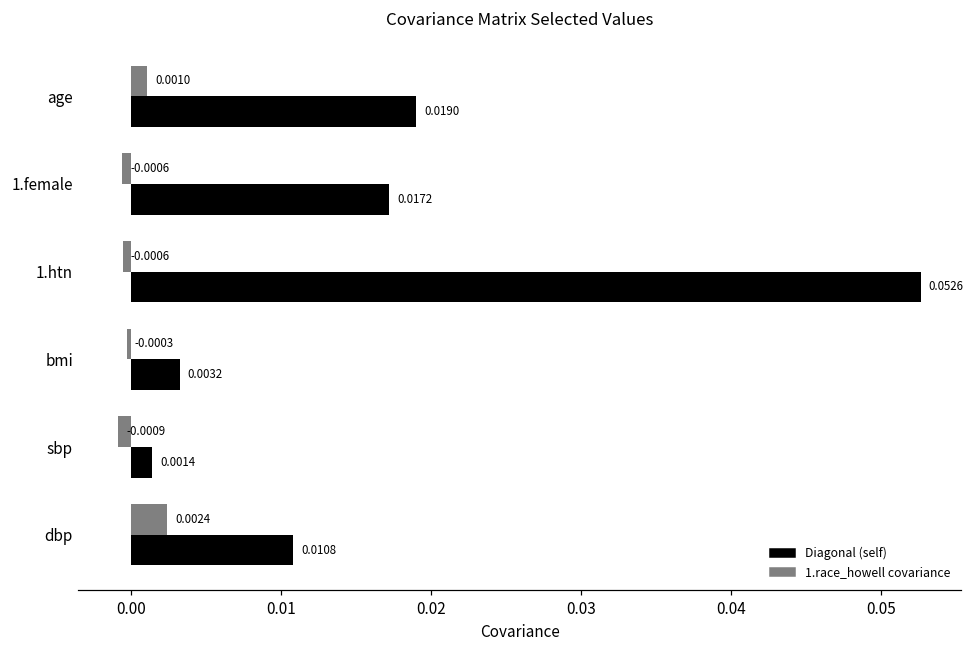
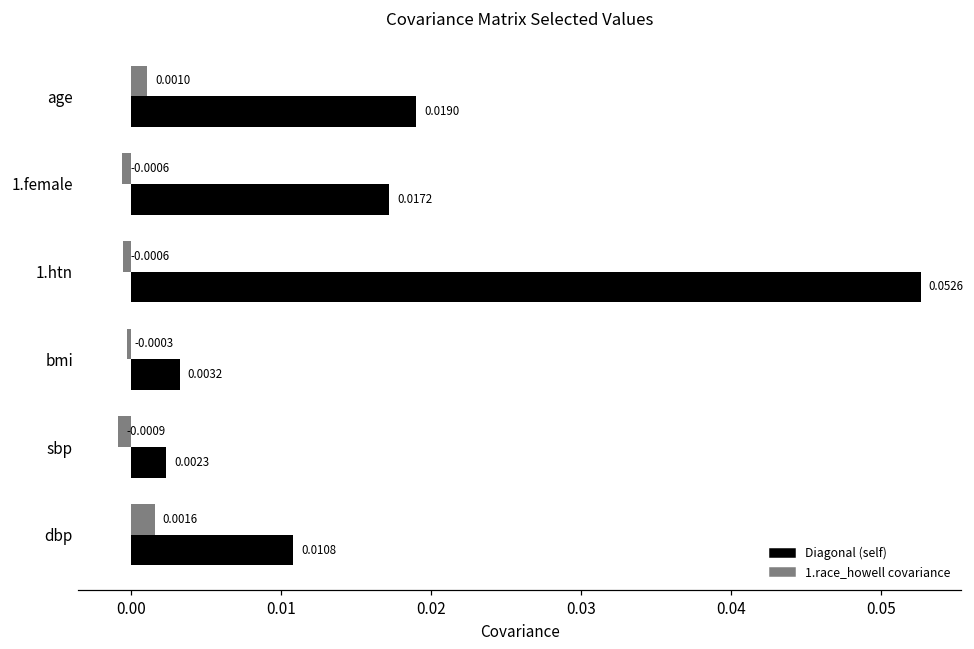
  {
    "Diagonal (self)": {
      "age": 0.0190,
      "1.female": 0.0172,
      "1.htn": 0.0526,
      "bmi": 0.0032,
-     "sbp": 0.0014,
+     "sbp": 0.0023,
      "dbp": 0.0108
    },
    "1.race_howell covariance": {
      "age": 0.0010,
      "1.female": -0.0006,
      "1.htn": -0.0006,
      "bmi": -0.0003,
      "sbp": -0.0009,
-     "dbp": 0.0024
+     "dbp": 0.0016
    }
  }
